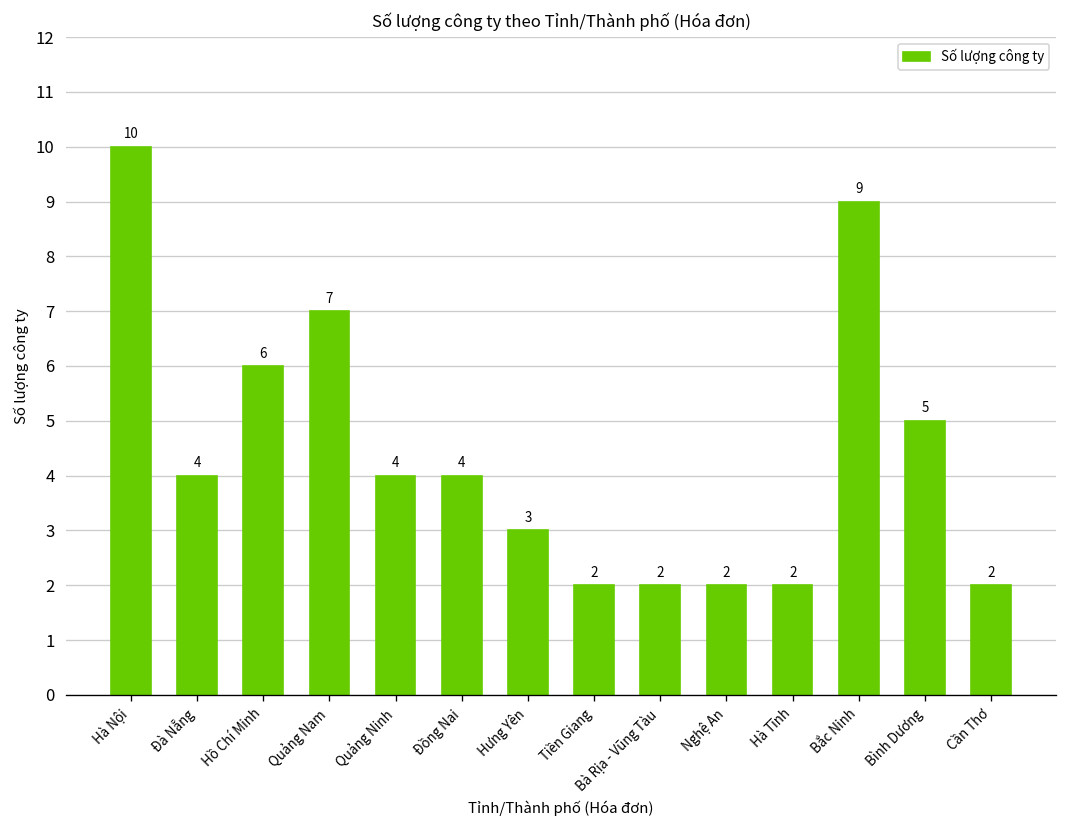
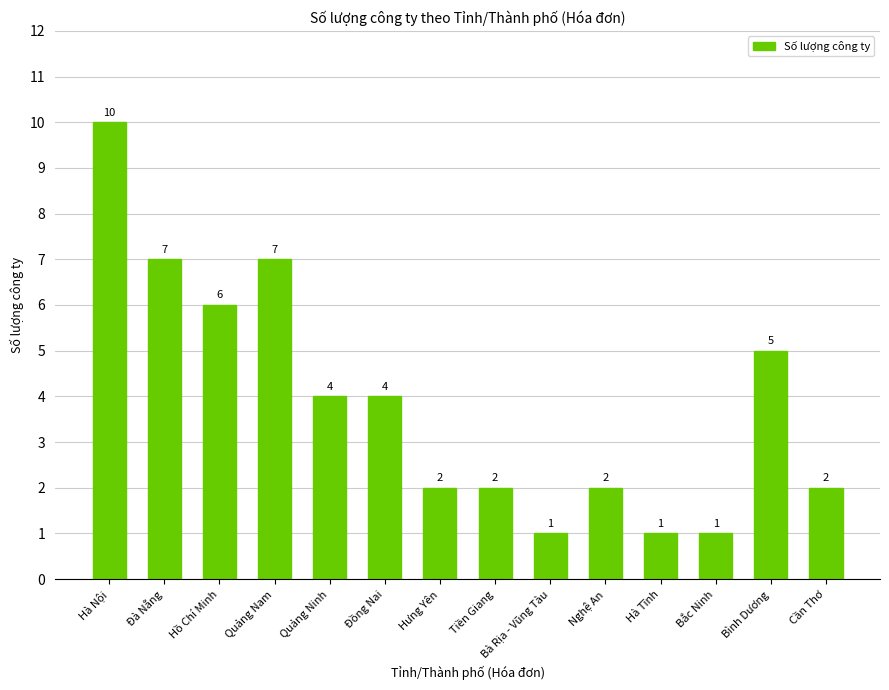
  {
    "Hà Nội": 10,
-   "Đà Nẵng": 4,
+   "Đà Nẵng": 7,
    "Hồ Chí Minh": 6,
    "Quảng Nam": 7,
    "Quảng Ninh": 4,
    "Đồng Nai": 4,
-   "Hưng Yên": 3,
+   "Hưng Yên": 2,
    "Tiền Giang": 2,
-   "Bà Rịa - Vũng Tàu": 2,
+   "Bà Rịa - Vũng Tàu": 1,
    "Nghệ An": 2,
-   "Hà Tĩnh": 2,
-   "Bắc Ninh": 9,
+   "Hà Tĩnh": 1,
+   "Bắc Ninh": 1,
    "Bình Dương": 5,
    "Cần Thơ": 2
  }
